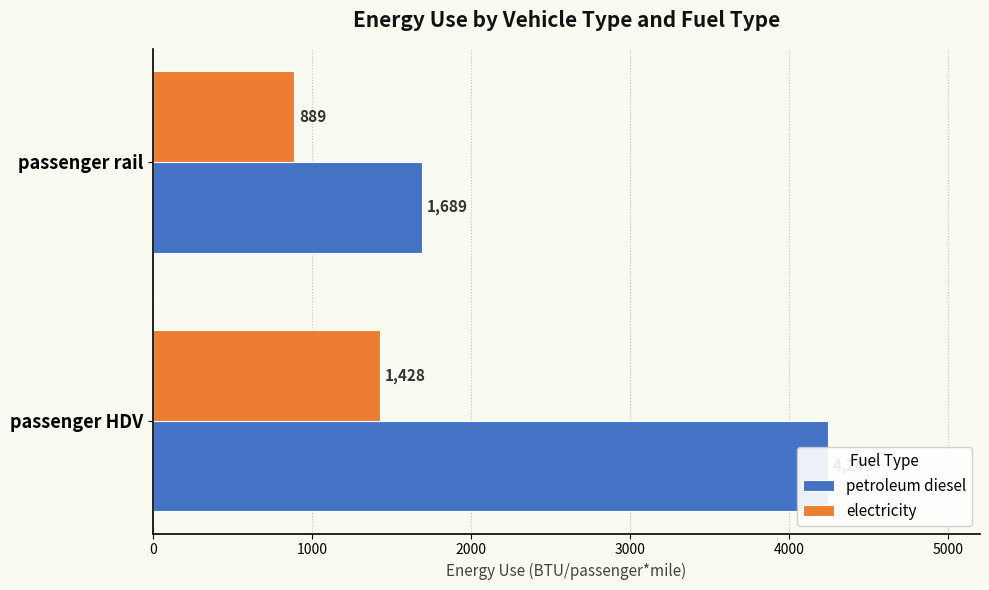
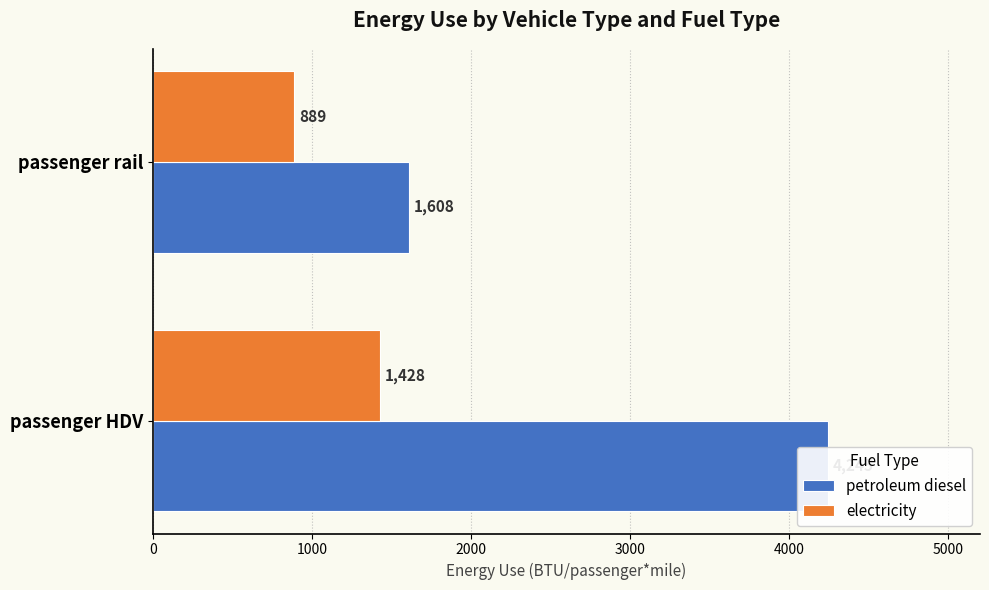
  {
    "petroleum diesel": {
-     "passenger rail": "1,689"
+     "passenger rail": "1,608"
    },
    "electricity": {
      "passenger rail": "889",
      "passenger HDV": "1,428"
    }
  }
